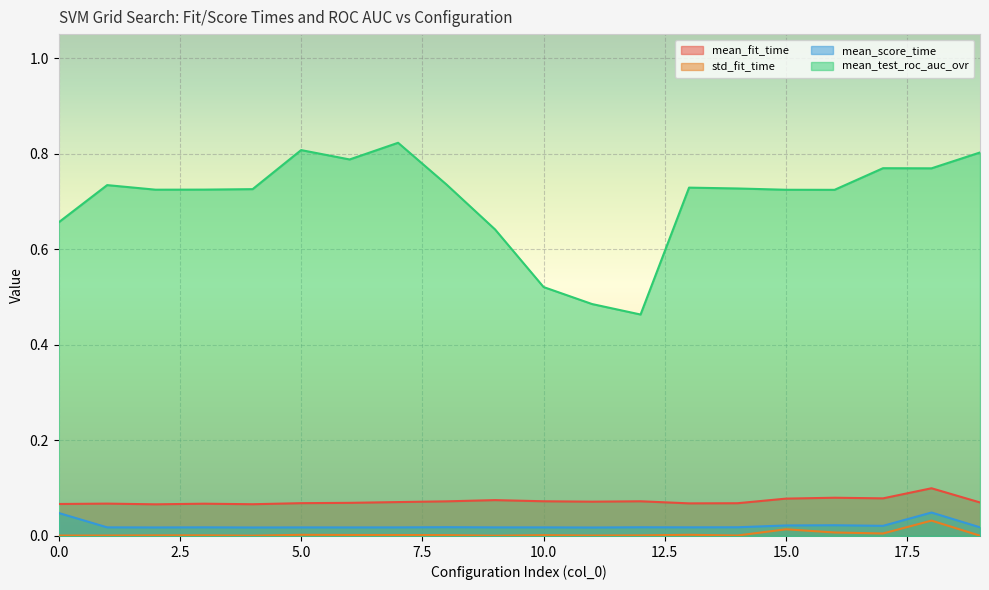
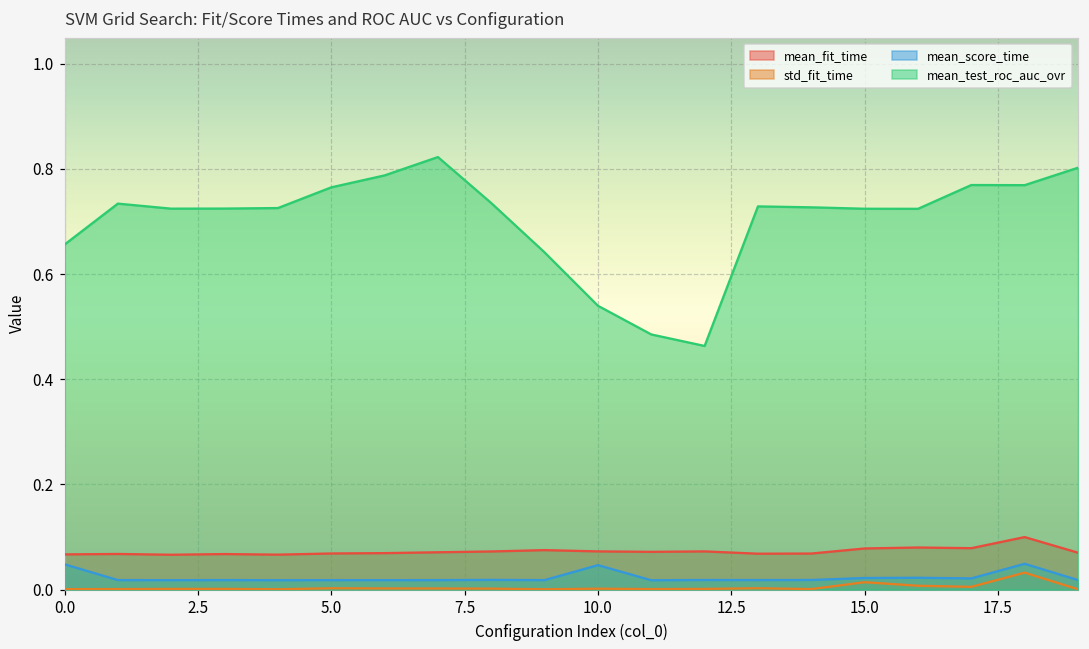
  {
    "mean_score_time": {
      "0.0": 0.05,
      "5.0": 0.02,
-     "10.0": 0.02,
+     "10.0": 0.05,
      "15.0": 0.02
    },
    "mean_test_roc_auc_ovr": {
      "0.0": 0.66,
-     "5.0": 0.81,
-     "10.0": 0.52,
+     "5.0": 0.77,
+     "10.0": 0.54,
      "15.0": 0.72
    }
  }
